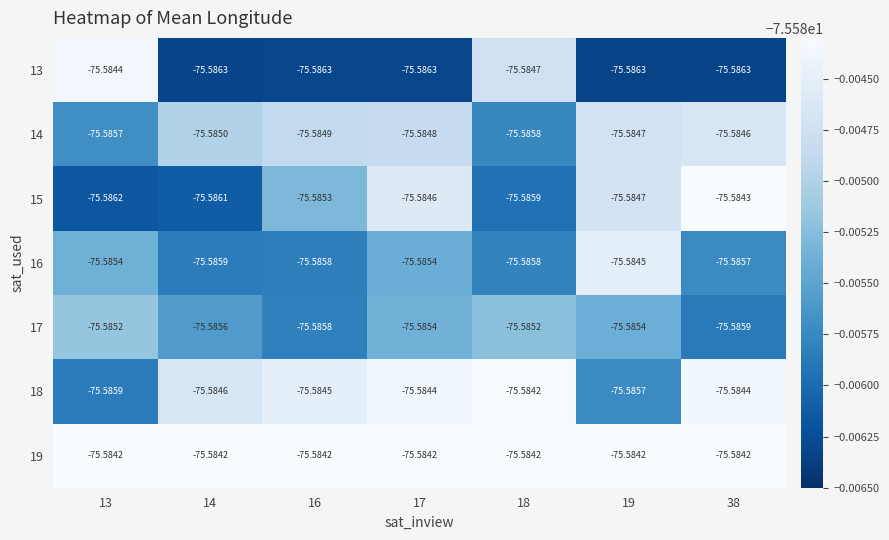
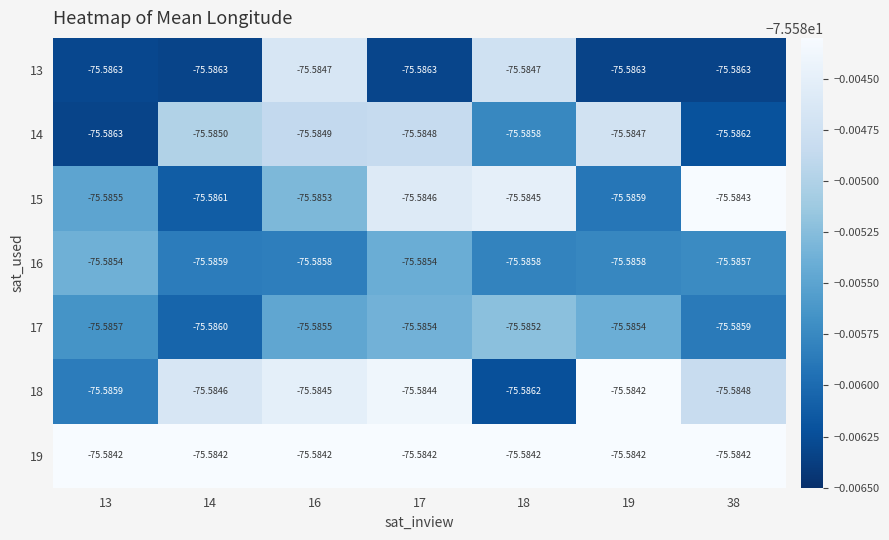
  {
    "13": {
-     "13": -75.5844,
+     "13": -75.5863,
      "14": -75.5863,
-     "16": -75.5863,
+     "16": -75.5847,
      "17": -75.5863,
      "18": -75.5847,
      "19": -75.5863,
      "38": -75.5863
    },
    "14": {
-     "13": -75.5857,
+     "13": -75.5863,
      "14": -75.5850,
      "16": -75.5849,
      "17": -75.5848,
      "18": -75.5858,
      "19": -75.5847,
-     "38": -75.5846
+     "38": -75.5862
    },
    "15": {
-     "13": -75.5862,
+     "13": -75.5855,
      "14": -75.5861,
      "16": -75.5853,
      "17": -75.5846,
-     "18": -75.5859,
-     "19": -75.5847,
+     "18": -75.5845,
+     "19": -75.5859,
      "38": -75.5843
    },
    "16": {
      "13": -75.5854,
      "14": -75.5859,
      "16": -75.5858,
      "17": -75.5854,
      "18": -75.5858,
-     "19": -75.5845,
+     "19": -75.5858,
      "38": -75.5857
    },
    "17": {
-     "13": -75.5852,
-     "14": -75.5856,
-     "16": -75.5858,
+     "13": -75.5857,
+     "14": -75.5860,
+     "16": -75.5855,
      "17": -75.5854,
      "18": -75.5852,
      "19": -75.5854,
      "38": -75.5859
    },
    "18": {
      "13": -75.5859,
      "14": -75.5846,
      "16": -75.5845,
      "17": -75.5844,
-     "18": -75.5842,
-     "19": -75.5857,
-     "38": -75.5844
+     "18": -75.5862,
+     "19": -75.5842,
+     "38": -75.5848
    },
    "19": {
      "13": -75.5842,
      "14": -75.5842,
      "16": -75.5842,
      "17": -75.5842,
      "18": -75.5842,
      "19": -75.5842,
      "38": -75.5842
    }
  }
